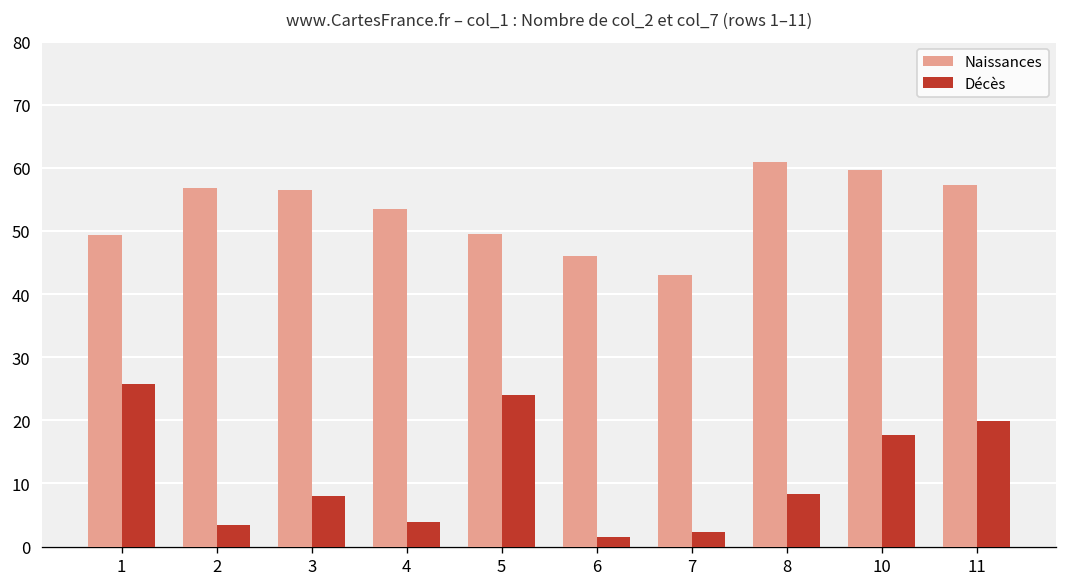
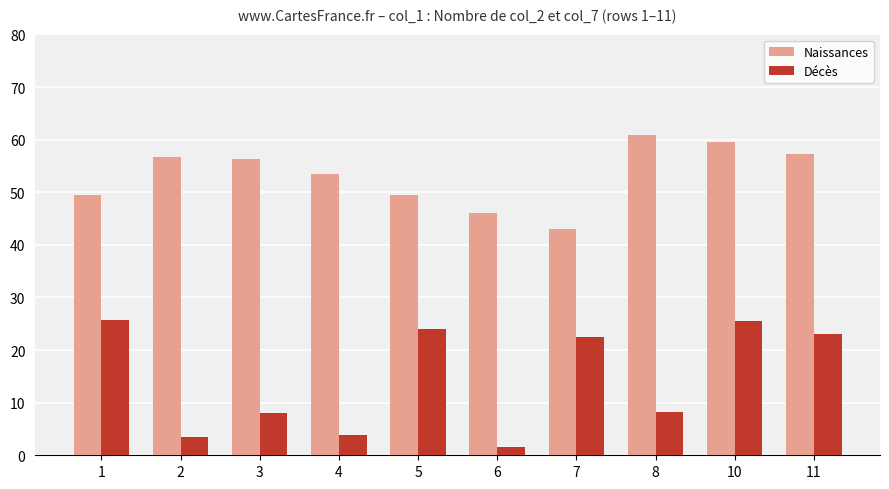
  {
    "Naissances": {
      "1": 49,
      "2": 57,
      "3": 56,
      "4": 53,
      "5": 49,
      "6": 46,
      "7": 43,
      "8": 61,
      "10": 60,
      "11": 57
    },
    "Décès": {
      "1": 26,
      "2": 3,
      "3": 8,
      "4": 4,
      "5": 24,
      "6": 1,
-     "7": 2,
+     "7": 22,
      "8": 8,
-     "10": 18,
-     "11": 20
+     "10": 25,
+     "11": 23
    }
  }
